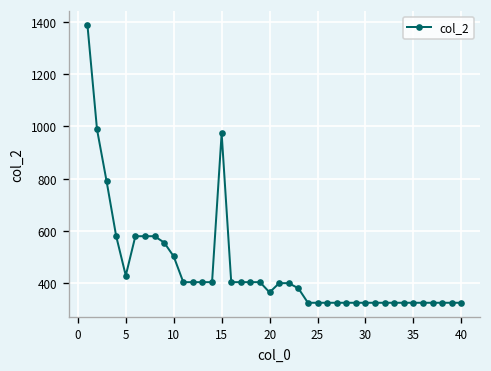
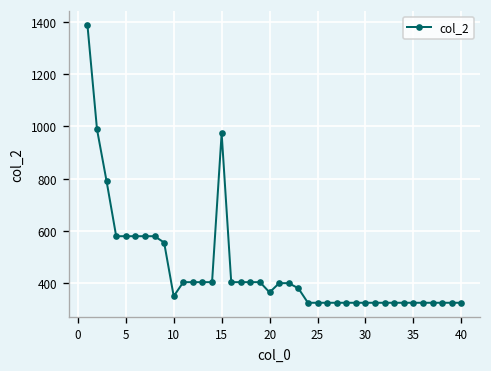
  {
-   "5": 430,
-   "10": 500,
+   "5": 580,
+   "10": 350,
    "15": 970,
    "20": 360,
    "25": 320,
    "30": 320,
    "35": 320,
    "40": 320
  }
